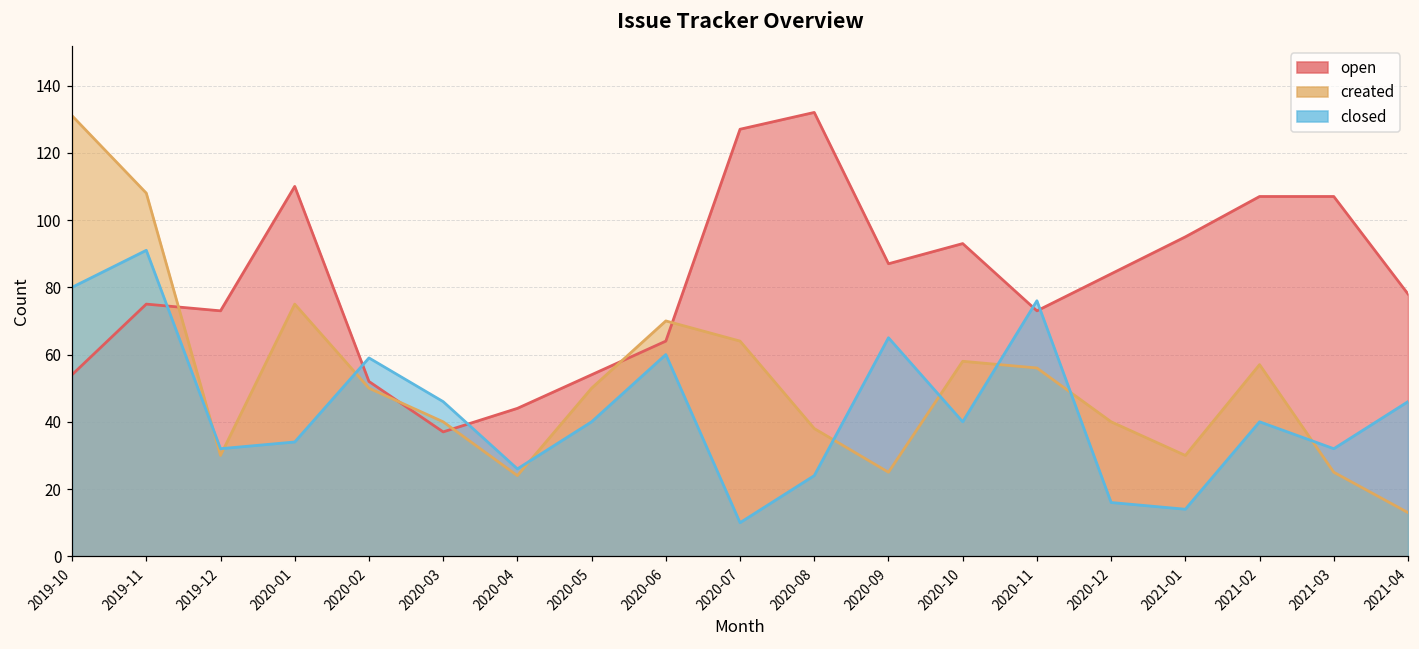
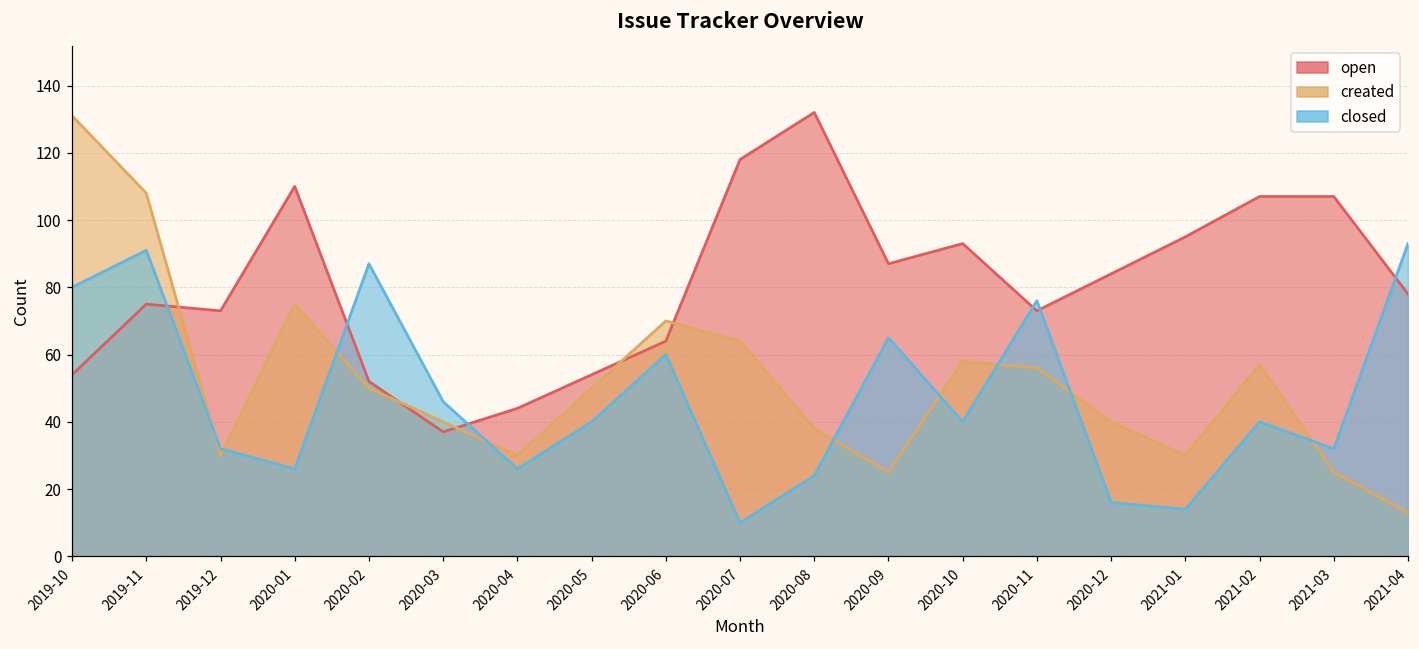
  {
    "open": {
      "2019-10": 54,
      "2019-11": 75,
      "2019-12": 73,
      "2020-01": 110,
      "2020-02": 52,
      "2020-03": 37,
      "2020-04": 44,
      "2020-05": 54,
      "2020-06": 64,
-     "2020-07": 127,
+     "2020-07": 118,
      "2020-08": 132,
      "2020-09": 87,
      "2020-10": 93,
      "2020-11": 73,
      "2020-12": 84,
      "2021-01": 95,
      "2021-02": 107,
      "2021-03": 107,
      "2021-04": 78
    },
    "created": {
      "2019-10": 131,
      "2019-11": 108,
      "2019-12": 30,
      "2020-01": 75,
      "2020-02": 50,
      "2020-03": 40,
-     "2020-04": 24,
+     "2020-04": 30,
      "2020-05": 50,
      "2020-06": 70,
      "2020-07": 64,
      "2020-08": 38,
      "2020-09": 25,
      "2020-10": 58,
      "2020-11": 56,
      "2020-12": 40,
      "2021-01": 30,
      "2021-02": 57,
      "2021-03": 25,
      "2021-04": 13
    },
    "closed": {
      "2019-10": 80,
      "2019-11": 91,
      "2019-12": 32,
-     "2020-01": 34,
-     "2020-02": 59,
+     "2020-01": 26,
+     "2020-02": 87,
      "2020-03": 46,
      "2020-04": 26,
      "2020-05": 40,
      "2020-06": 60,
      "2020-07": 10,
      "2020-08": 24,
      "2020-09": 65,
      "2020-10": 40,
      "2020-11": 76,
      "2020-12": 16,
      "2021-01": 14,
      "2021-02": 40,
      "2021-03": 32,
-     "2021-04": 46
+     "2021-04": 93
    }
  }
